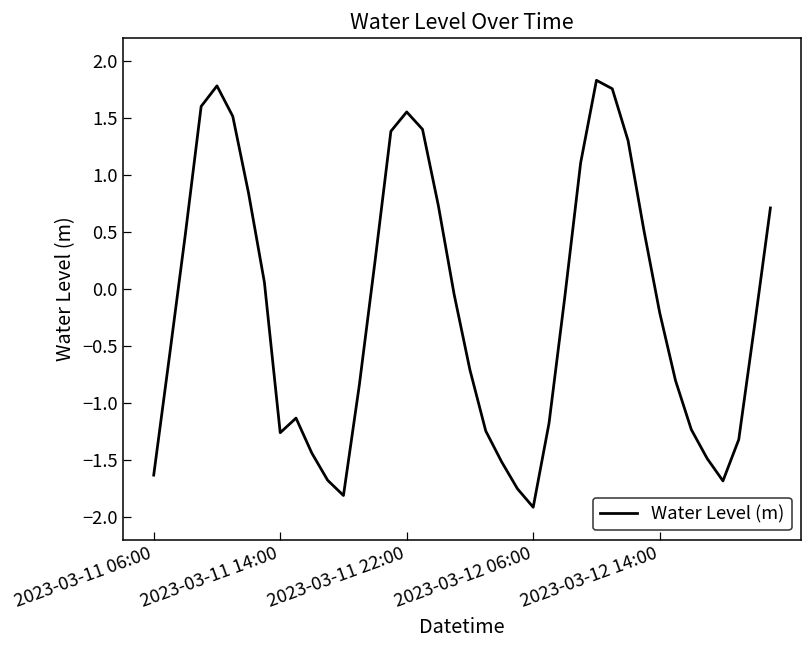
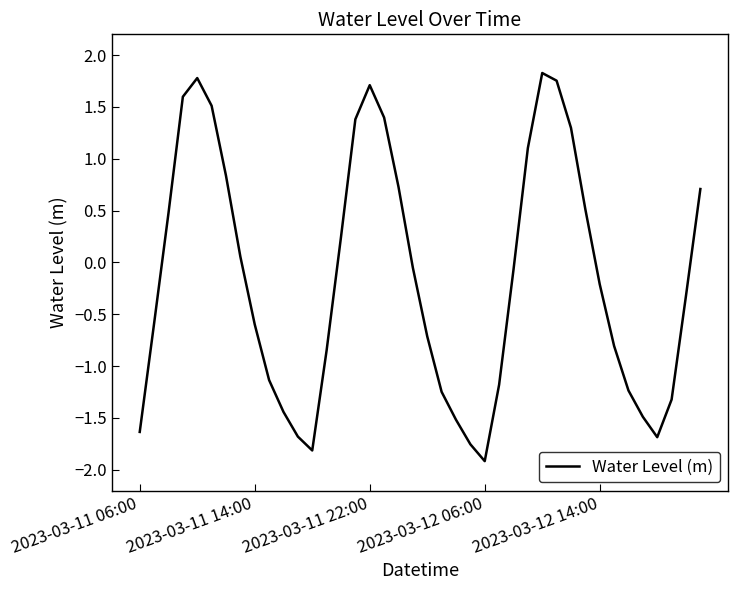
  {
    "2023-03-11 06:00": -1.64,
-   "2023-03-11 14:00": -1.26,
-   "2023-03-11 22:00": 1.55,
+   "2023-03-11 14:00": -0.60,
+   "2023-03-11 22:00": 1.71,
    "2023-03-12 06:00": -1.92,
    "2023-03-12 14:00": -0.21
  }
